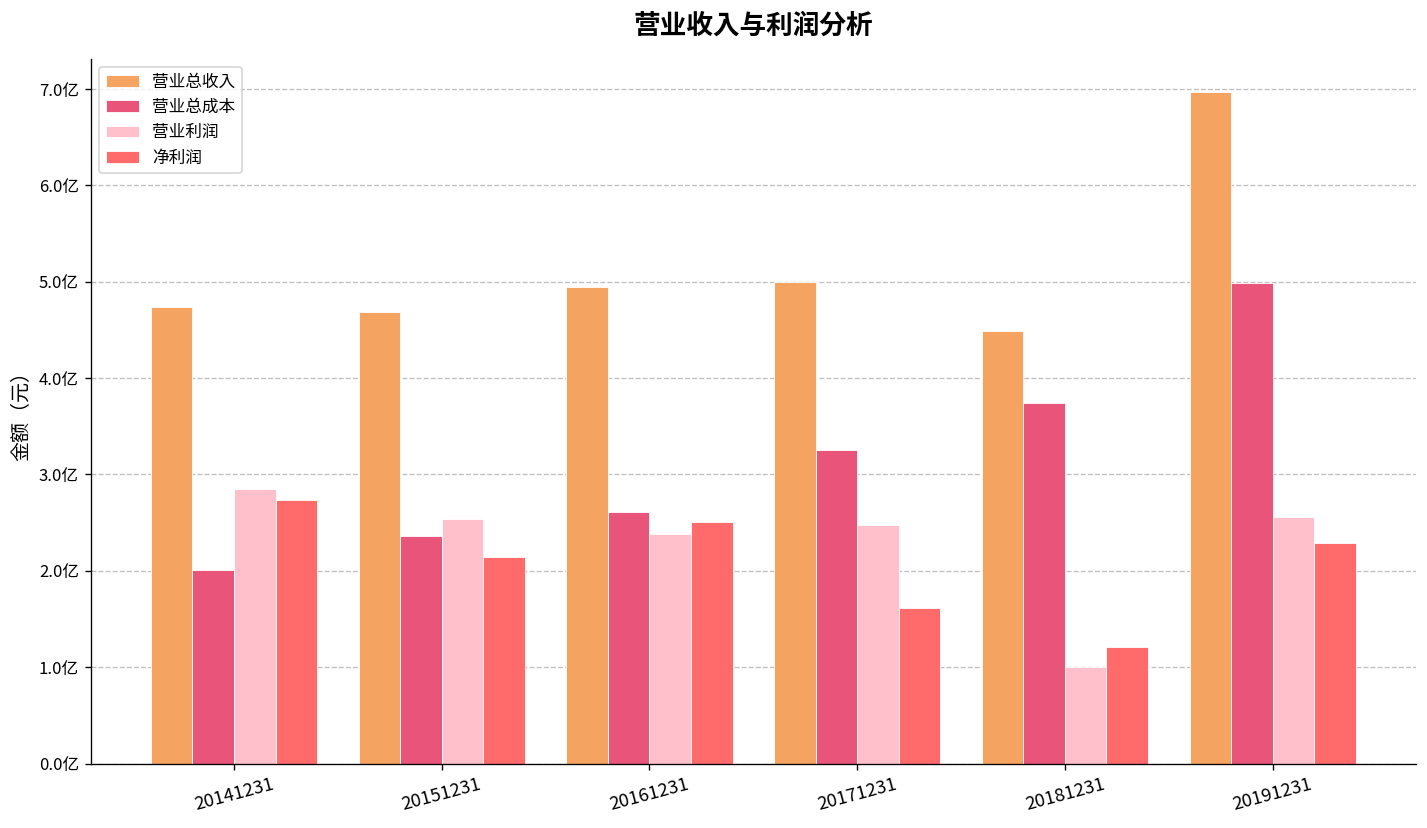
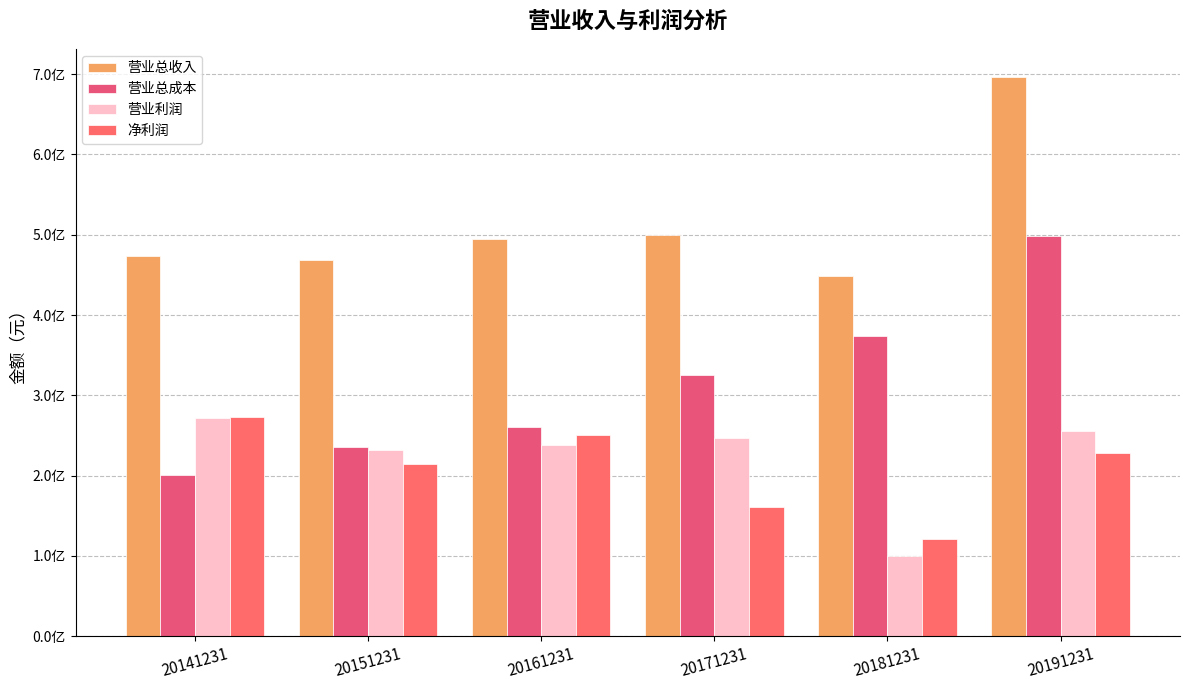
  {
    "营业利润": {
-     "20141231": "2.9亿",
-     "20151231": "2.5亿",
+     "20141231": "2.7亿",
+     "20151231": "2.3亿",
      "20161231": "2.4亿",
      "20171231": "2.5亿",
      "20181231": "1.0亿",
      "20191231": "2.6亿"
    }
  }
